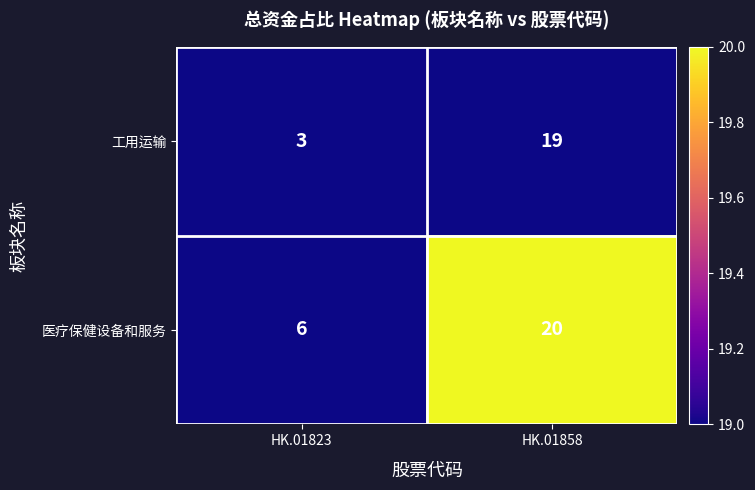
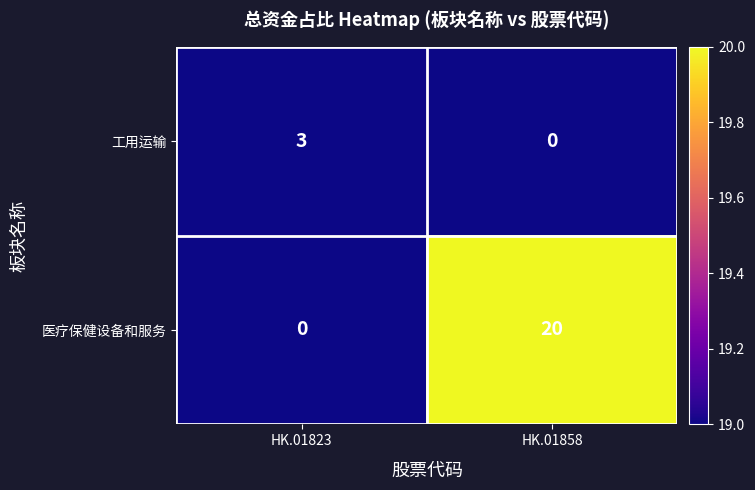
  {
    "工用运输": {
      "HK.01823": 3,
-     "HK.01858": 19
+     "HK.01858": 0
    },
    "医疗保健设备和服务": {
-     "HK.01823": 6,
+     "HK.01823": 0,
      "HK.01858": 20
    }
  }
